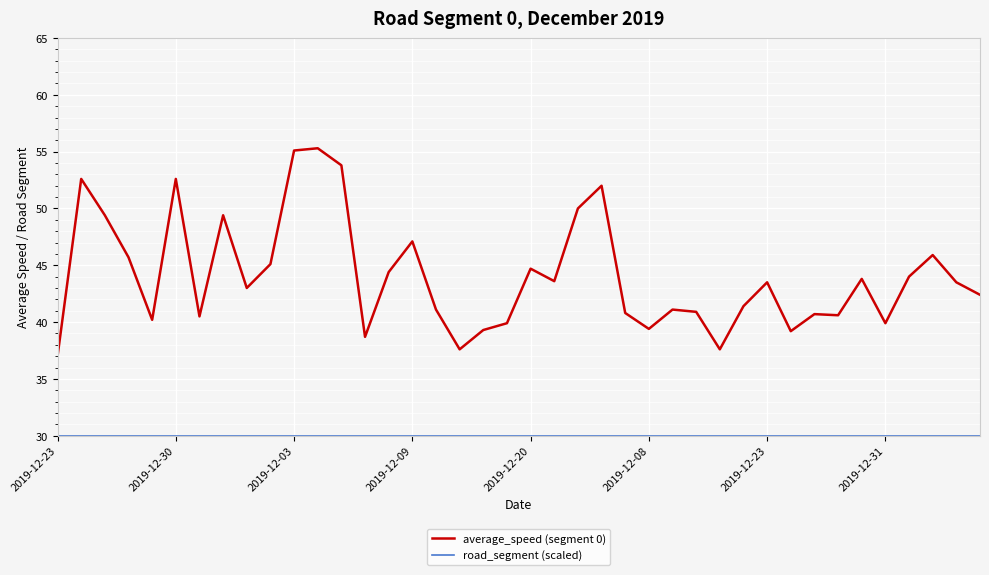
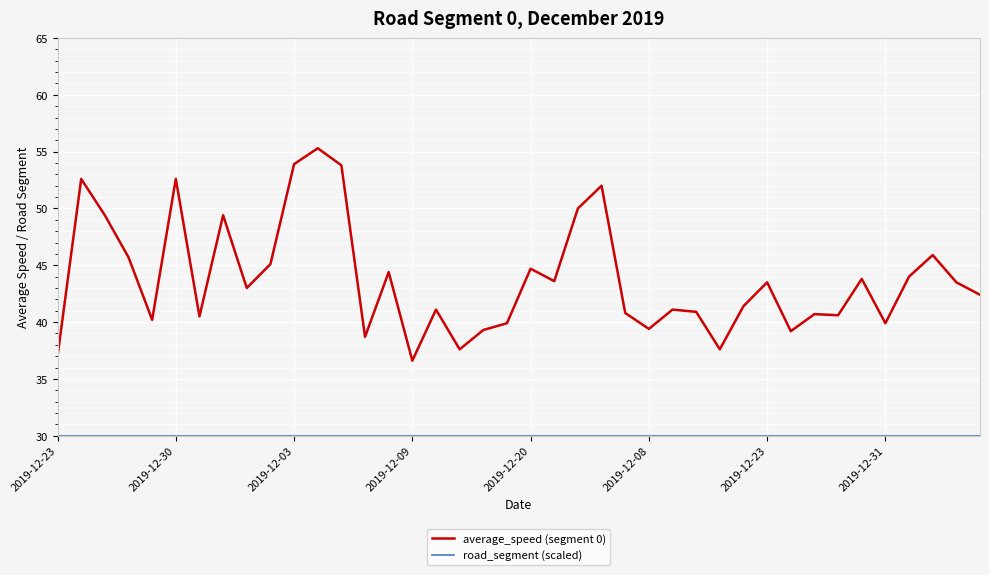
  {
    "average_speed (segment 0)": {
      "2019-12-30": 52.6,
-     "2019-12-03": 55.1,
-     "2019-12-09": 47.1,
+     "2019-12-03": 53.9,
+     "2019-12-09": 36.6,
      "2019-12-20": 44.7,
      "2019-12-08": 39.4,
      "2019-12-31": 39.9
    },
    "road_segment (scaled)": {
      "2019-12-30": 30.0,
      "2019-12-03": 30.0,
      "2019-12-09": 30.0,
      "2019-12-20": 30.0,
      "2019-12-08": 30.0,
      "2019-12-31": 30.0
    }
  }
